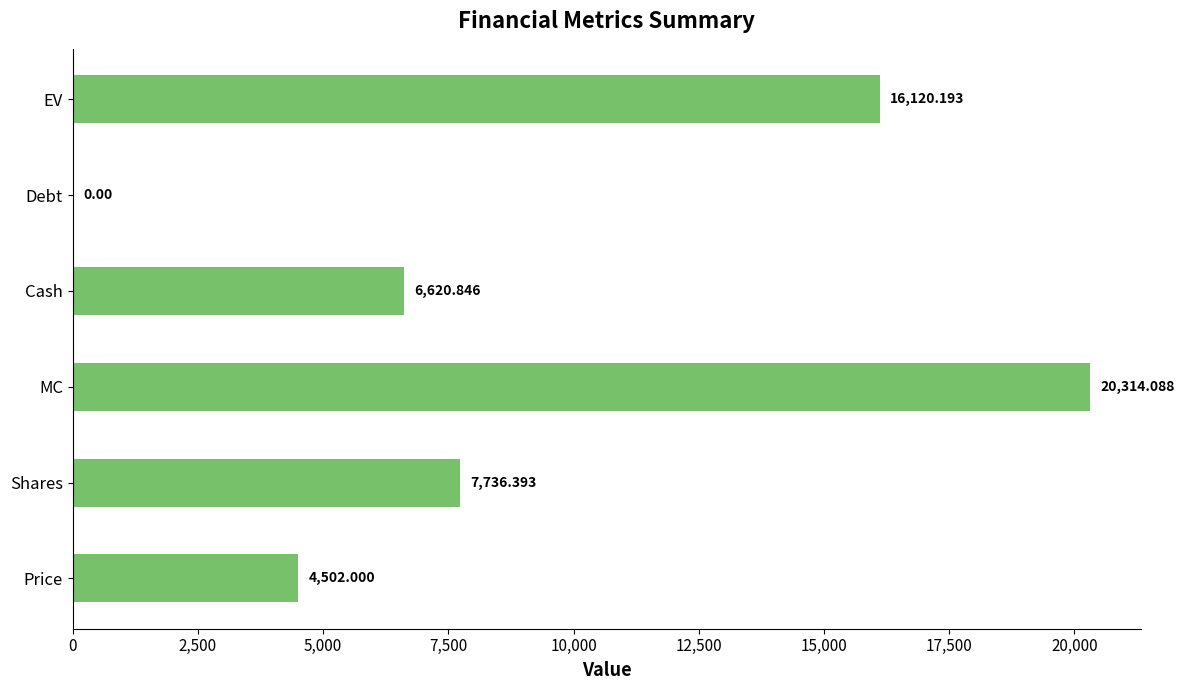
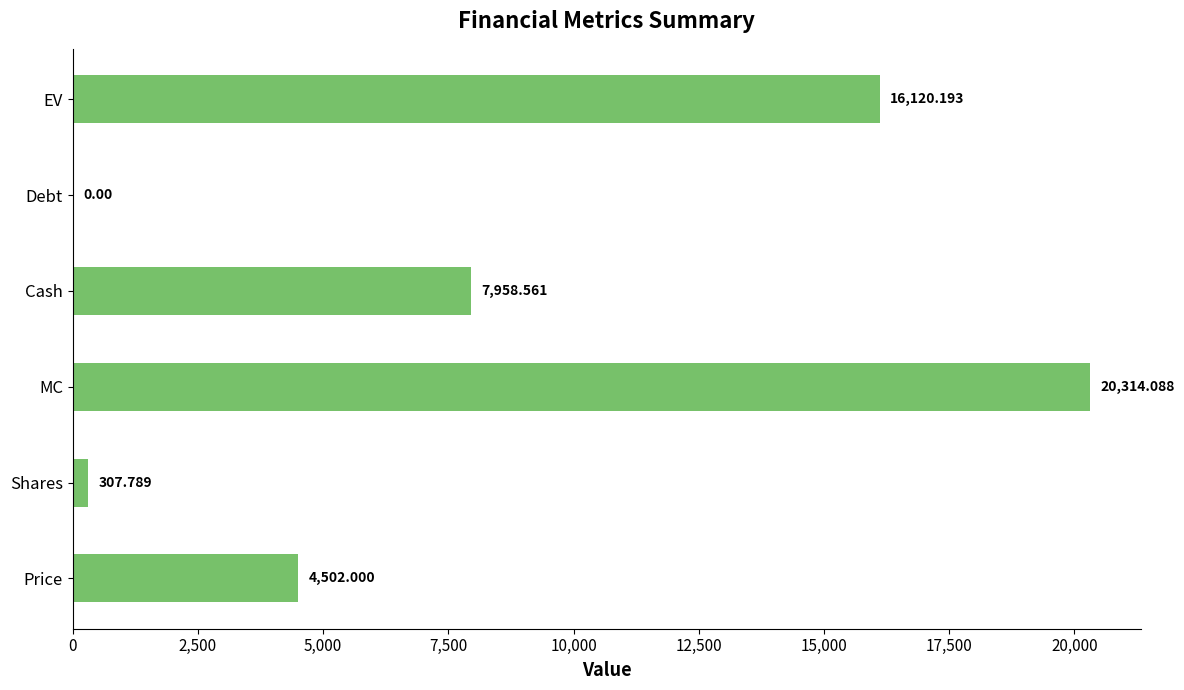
  {
    "EV": "16,120.193",
    "Debt": "0.00",
-   "Cash": "6,620.846",
+   "Cash": "7,958.561",
    "MC": "20,314.088",
-   "Shares": "7,736.393",
+   "Shares": "307.789",
    "Price": "4,502.000"
  }
